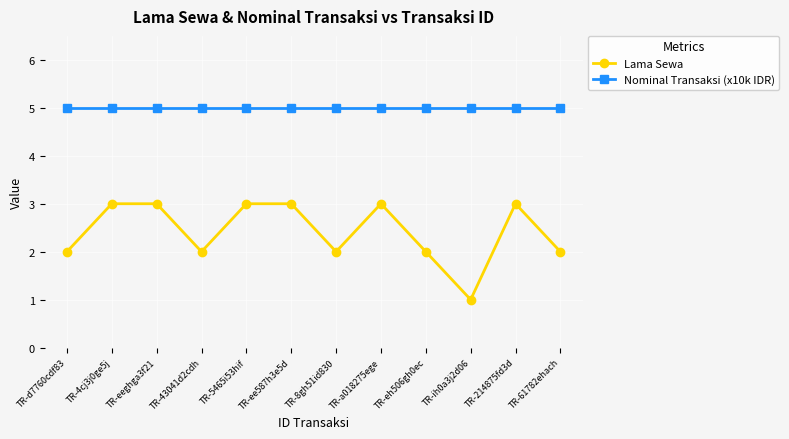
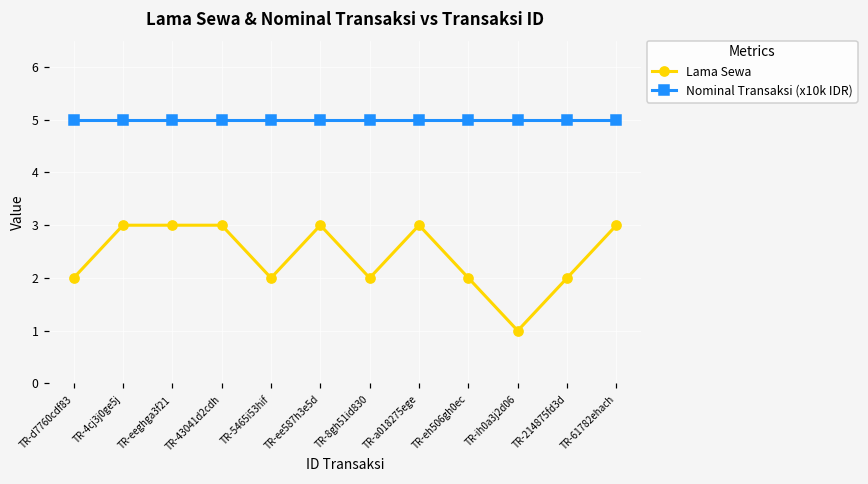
  {
    "Lama Sewa": {
      "TR-d7760cdf83": 2,
      "TR-4cj3j0ge5j": 3,
      "TR-eeghga3f21": 3,
-     "TR-43041d2cdh": 2,
-     "TR-5465i53hif": 3,
+     "TR-43041d2cdh": 3,
+     "TR-5465i53hif": 2,
      "TR-ee587h3e5d": 3,
      "TR-8gh51id830": 2,
      "TR-a018275ege": 3,
      "TR-eh506gh0ec": 2,
      "TR-ih0a3j2d06": 1,
-     "TR-214875fd3d": 3,
-     "TR-61782ehach": 2
+     "TR-214875fd3d": 2,
+     "TR-61782ehach": 3
    },
    "Nominal Transaksi (x10k IDR)": {
      "TR-d7760cdf83": 5,
      "TR-4cj3j0ge5j": 5,
      "TR-eeghga3f21": 5,
      "TR-43041d2cdh": 5,
      "TR-5465i53hif": 5,
      "TR-ee587h3e5d": 5,
      "TR-8gh51id830": 5,
      "TR-a018275ege": 5,
      "TR-eh506gh0ec": 5,
      "TR-ih0a3j2d06": 5,
      "TR-214875fd3d": 5,
      "TR-61782ehach": 5
    }
  }
